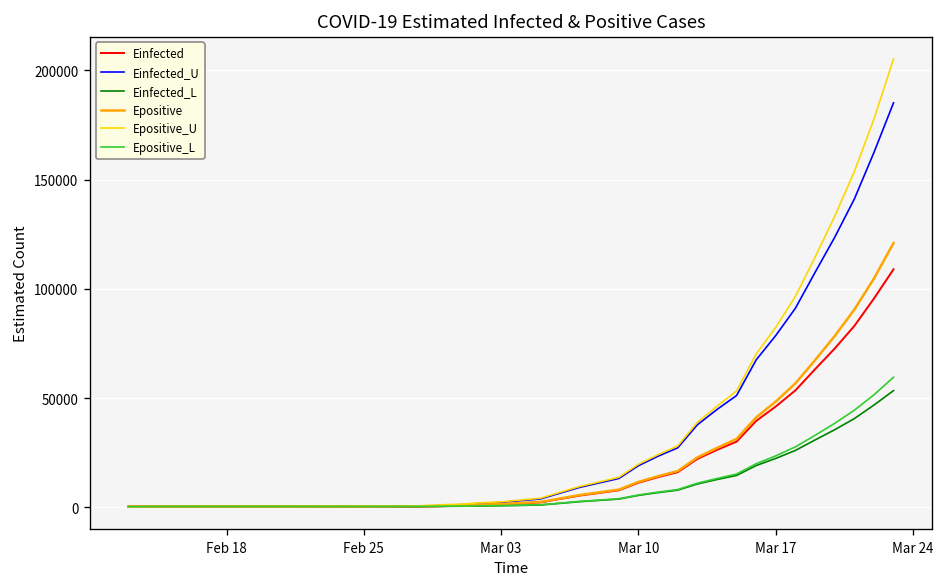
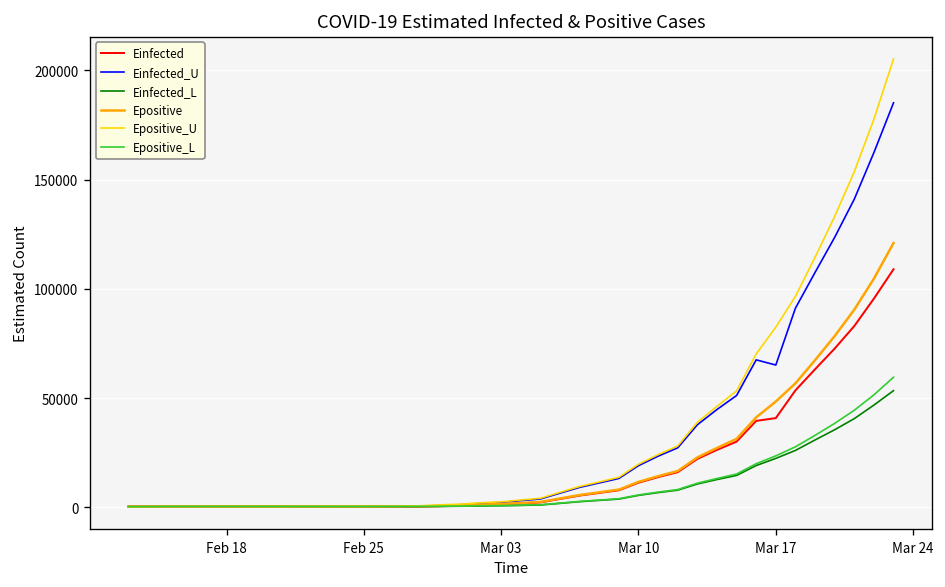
  {
    "Einfected": {
-     "Mar 17": 46000
+     "Mar 17": 41000
    },
    "Einfected_U": {
-     "Mar 17": 79000
+     "Mar 17": 65000
    }
  }
